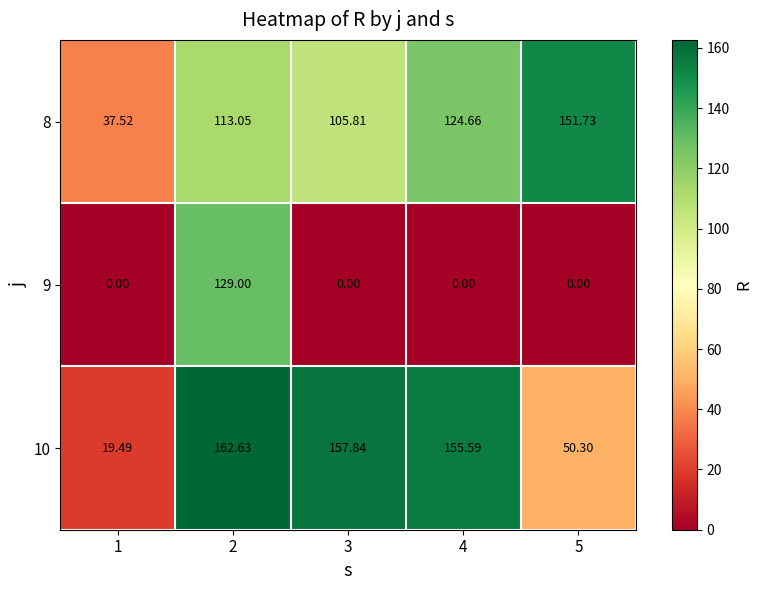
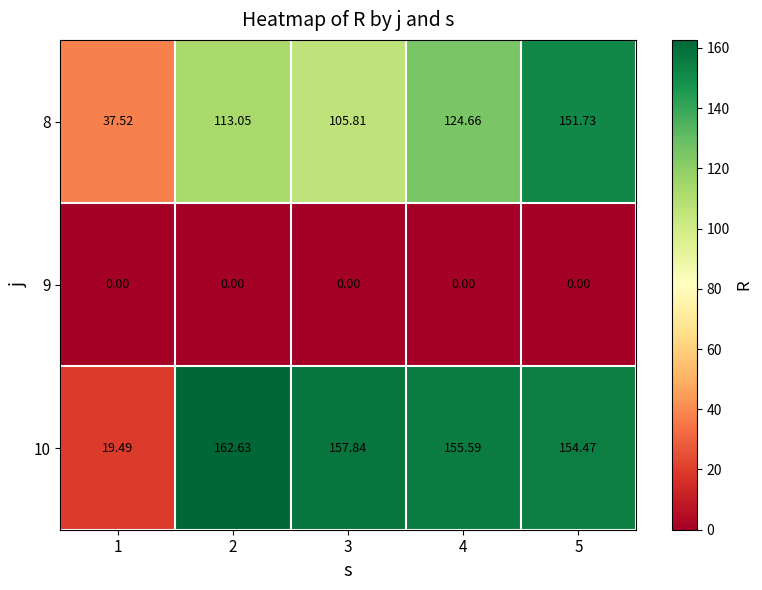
  {
    "8": {
      "1": 37.52,
      "2": 113.05,
      "3": 105.81,
      "4": 124.66,
      "5": 151.73
    },
    "9": {
      "1": 0.00,
-     "2": 129.00,
+     "2": 0.00,
      "3": 0.00,
      "4": 0.00,
      "5": 0.00
    },
    "10": {
      "1": 19.49,
      "2": 162.63,
      "3": 157.84,
      "4": 155.59,
-     "5": 50.30
+     "5": 154.47
    }
  }
